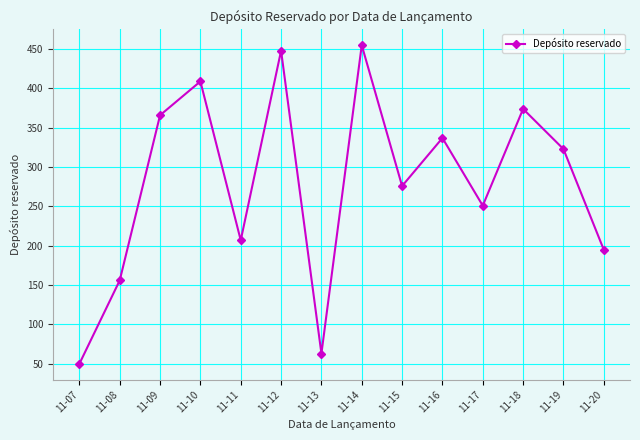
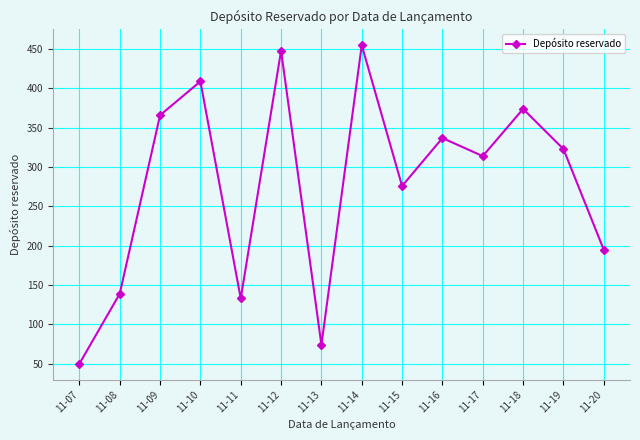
  {
    "11-07": 50,
-   "11-08": 160,
+   "11-08": 140,
    "11-09": 370,
    "11-10": 410,
-   "11-11": 210,
+   "11-11": 130,
    "11-12": 450,
-   "11-13": 60,
+   "11-13": 70,
    "11-14": 460,
    "11-15": 280,
    "11-16": 340,
-   "11-17": 250,
+   "11-17": 310,
    "11-18": 370,
    "11-19": 320,
    "11-20": 200
  }
